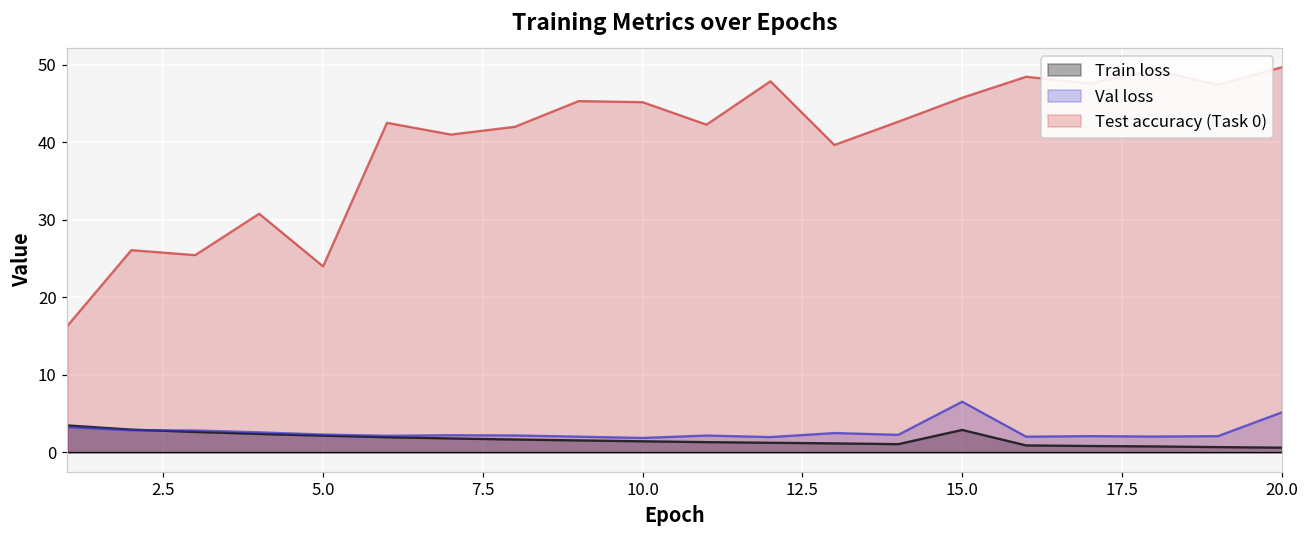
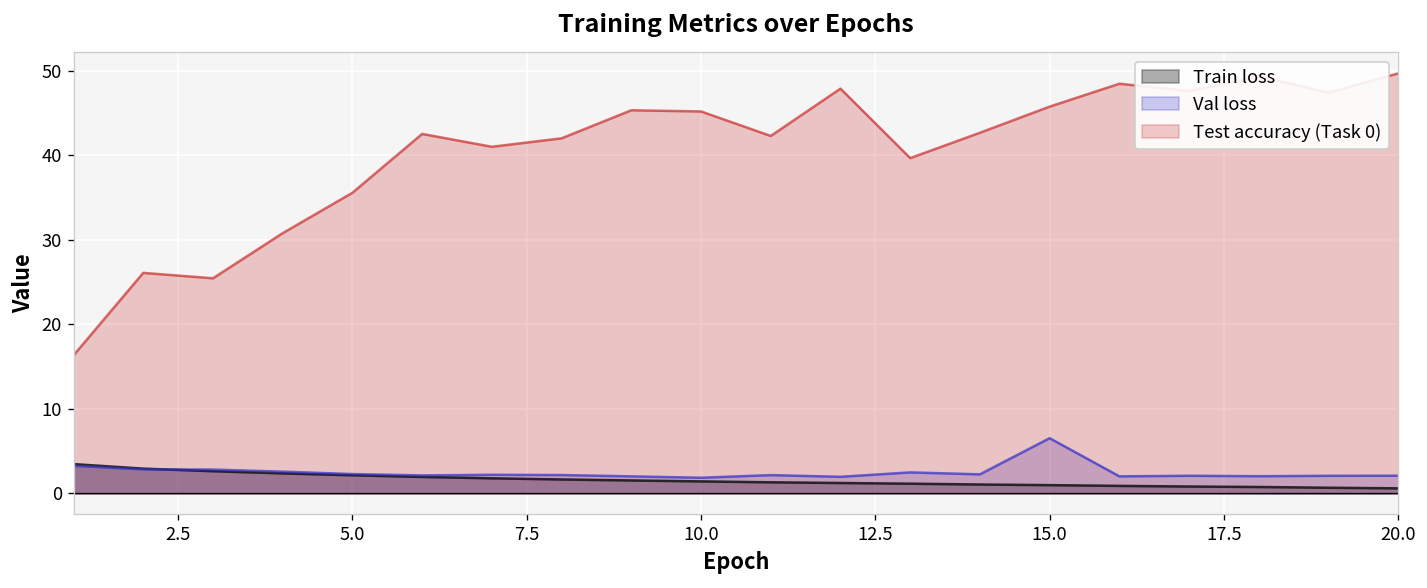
  {
    "Train loss": {
      "10.0": 1,
-     "15.0": 3,
+     "15.0": 1,
      "20.0": 1
    },
    "Val loss": {
      "10.0": 2,
      "15.0": 7,
-     "20.0": 5
+     "20.0": 2
    },
    "Test accuracy (Task 0)": {
-     "5.0": 24,
+     "5.0": 36,
      "10.0": 45,
      "15.0": 46,
      "20.0": 50
    }
  }
